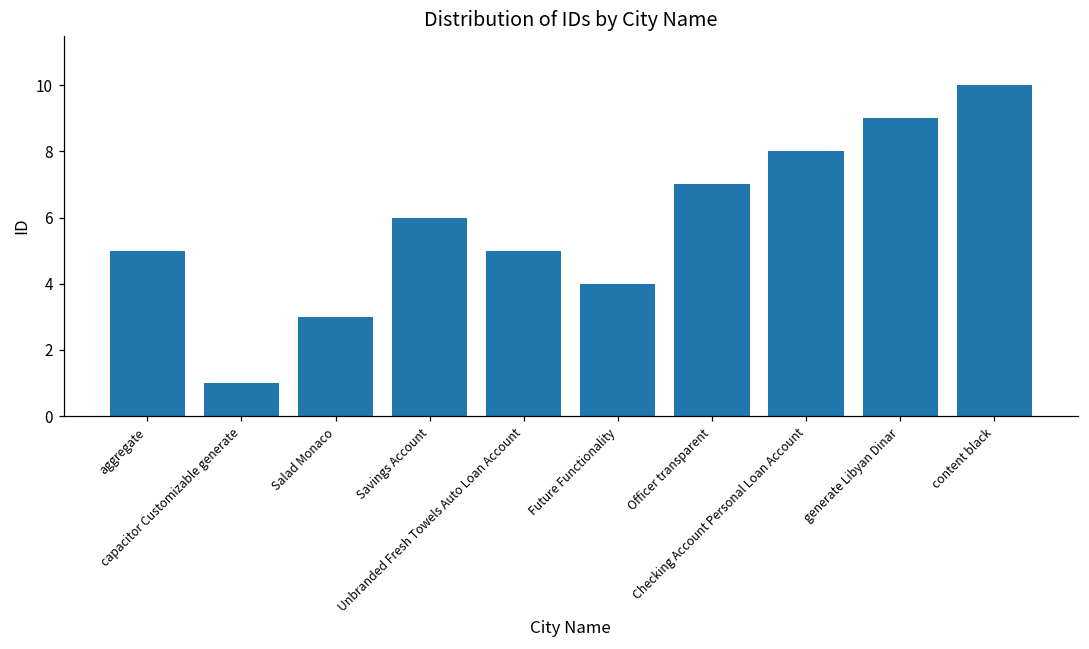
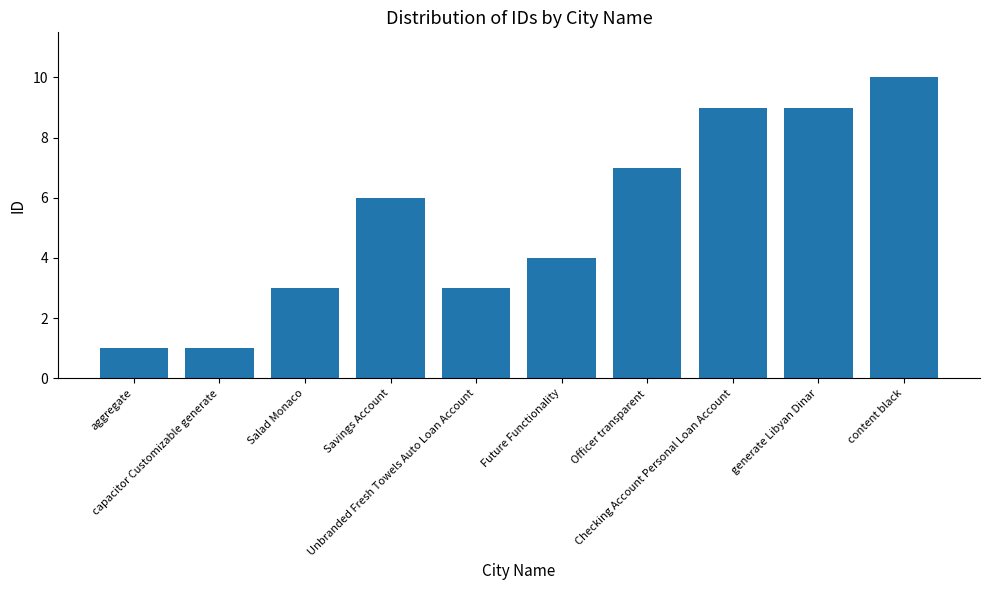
  {
-   "aggregate": 5,
+   "aggregate": 1,
    "capacitor Customizable generate": 1,
    "Salad Monaco": 3,
    "Savings Account": 6,
-   "Unbranded Fresh Towels Auto Loan Account": 5,
+   "Unbranded Fresh Towels Auto Loan Account": 3,
    "Future Functionality": 4,
    "Officer transparent": 7,
-   "Checking Account Personal Loan Account": 8,
+   "Checking Account Personal Loan Account": 9,
    "generate Libyan Dinar": 9,
    "content black": 10
  }
